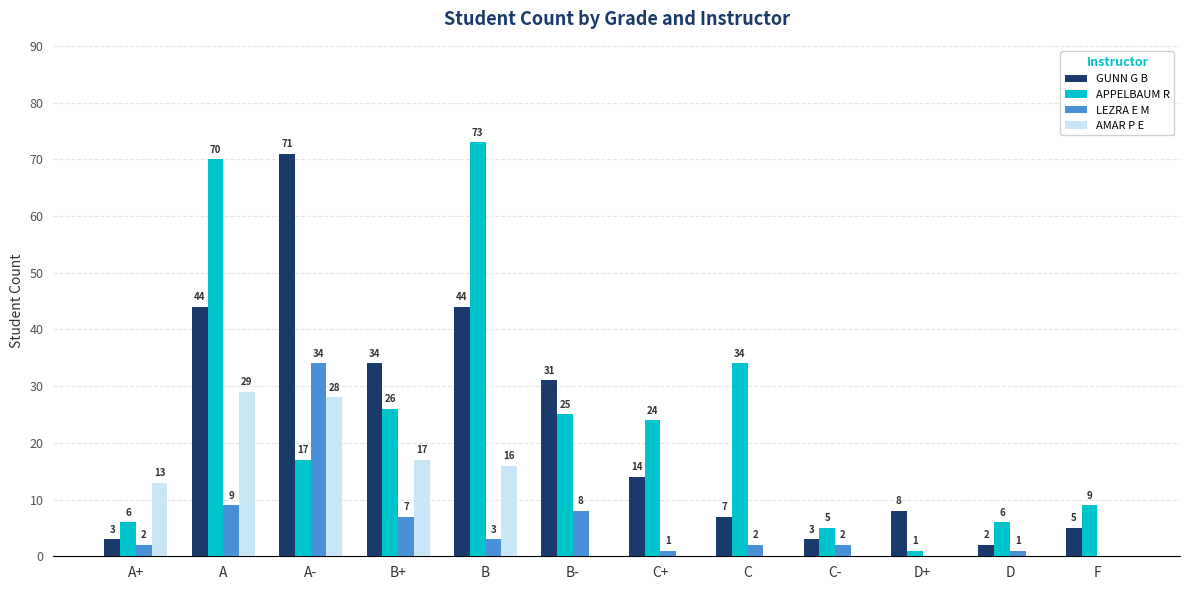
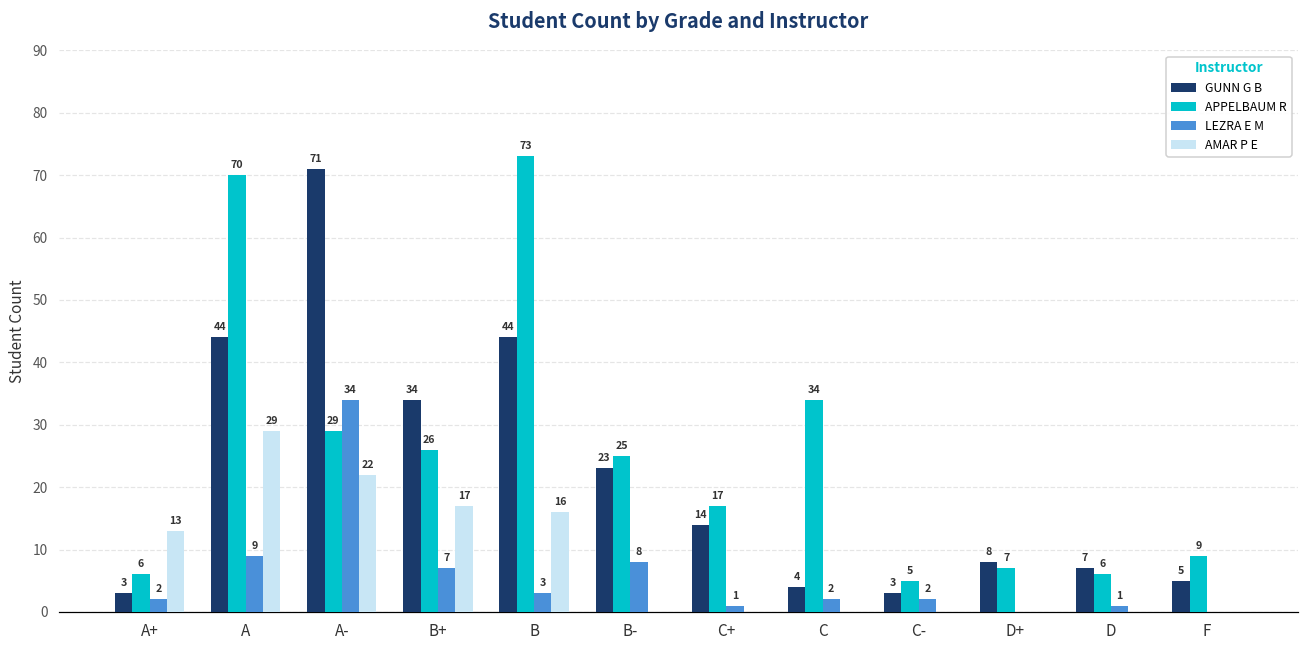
  {
    "GUNN G B": {
      "A+": 3,
      "A": 44,
      "A-": 71,
      "B+": 34,
      "B": 44,
-     "B-": 31,
+     "B-": 23,
      "C+": 14,
-     "C": 7,
+     "C": 4,
      "C-": 3,
      "D+": 8,
-     "D": 2,
+     "D": 7,
      "F": 5
    },
    "APPELBAUM R": {
      "A+": 6,
      "A": 70,
-     "A-": 17,
+     "A-": 29,
      "B+": 26,
      "B": 73,
      "B-": 25,
-     "C+": 24,
+     "C+": 17,
      "C": 34,
      "C-": 5,
-     "D+": 1,
+     "D+": 7,
      "D": 6,
      "F": 9
    },
    "LEZRA E M": {
      "A+": 2,
      "A": 9,
      "A-": 34,
      "B+": 7,
      "B": 3,
      "B-": 8,
      "C+": 1,
      "C": 2,
      "C-": 2,
      "D": 1
    },
    "AMAR P E": {
      "A+": 13,
      "A": 29,
-     "A-": 28,
+     "A-": 22,
      "B+": 17,
      "B": 16
    }
  }
